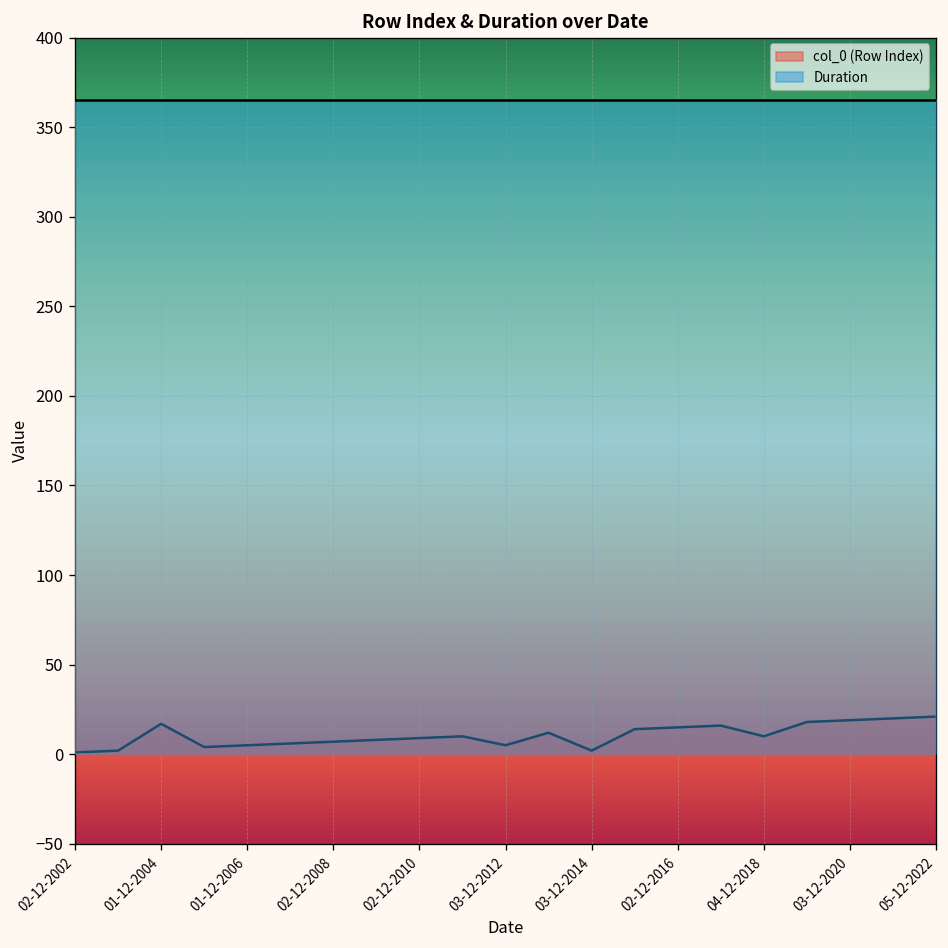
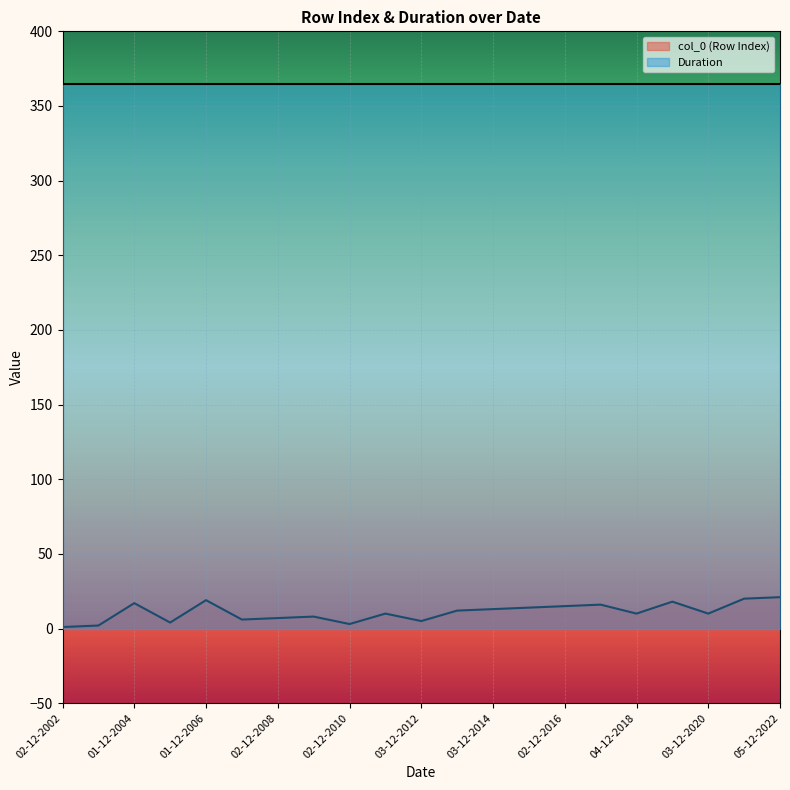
  {
    "col_0 (Row Index)": {
      "02-12-2002": 1,
      "01-12-2004": 17,
-     "01-12-2006": 5,
+     "01-12-2006": 19,
      "02-12-2008": 7,
-     "02-12-2010": 9,
+     "02-12-2010": 3,
      "03-12-2012": 5,
-     "03-12-2014": 2,
+     "03-12-2014": 13,
      "02-12-2016": 15,
      "04-12-2018": 10,
-     "03-12-2020": 19,
+     "03-12-2020": 10,
      "05-12-2022": 21
    },
    "Duration": {
      "02-12-2002": 365,
      "01-12-2004": 365,
      "01-12-2006": 365,
      "02-12-2008": 365,
      "02-12-2010": 365,
      "03-12-2012": 365,
      "03-12-2014": 365,
      "02-12-2016": 365,
      "04-12-2018": 365,
      "03-12-2020": 365,
      "05-12-2022": 365
    }
  }
